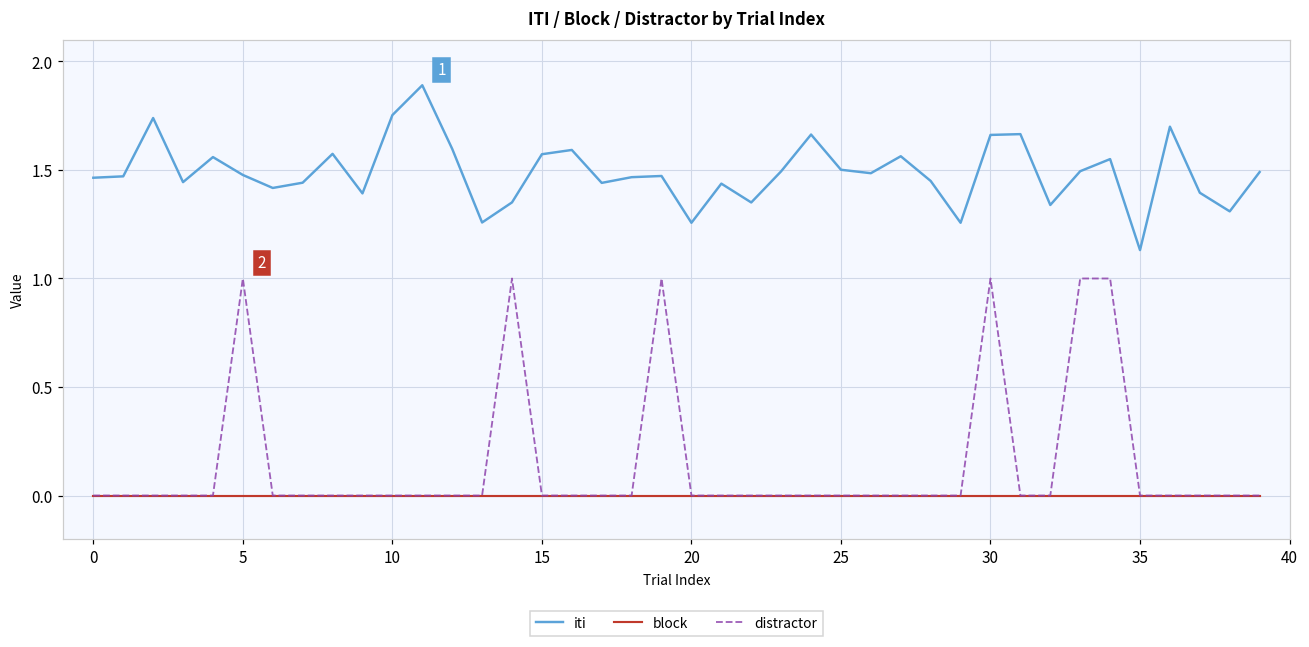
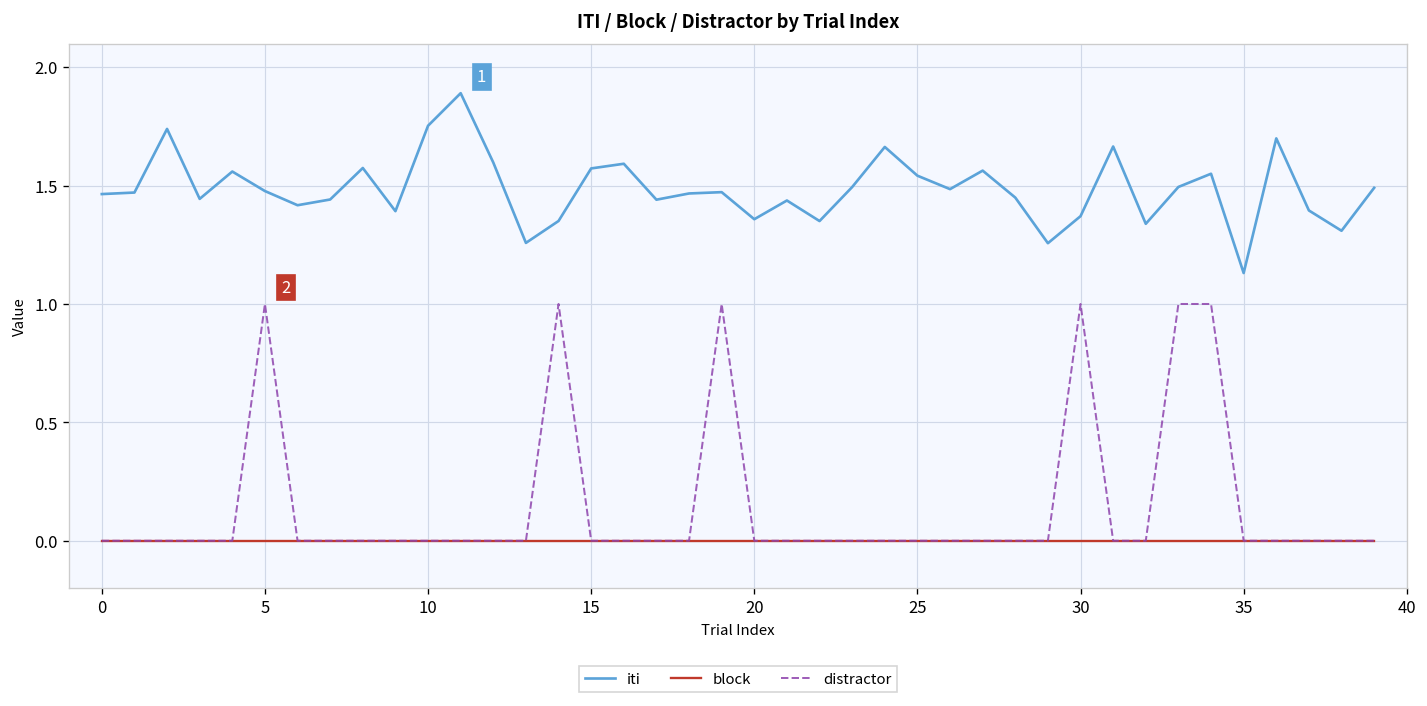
  {
    "iti": {
      "0": 1.46,
      "5": 1.48,
      "10": 1.75,
      "15": 1.57,
-     "20": 1.26,
-     "25": 1.50,
-     "30": 1.66,
+     "20": 1.36,
+     "25": 1.54,
+     "30": 1.37,
      "35": 1.13
    },
    "block": {
      "5": 0.00,
      "30": 0.00
    },
    "distractor": {
      "30": 1.00
    }
  }
